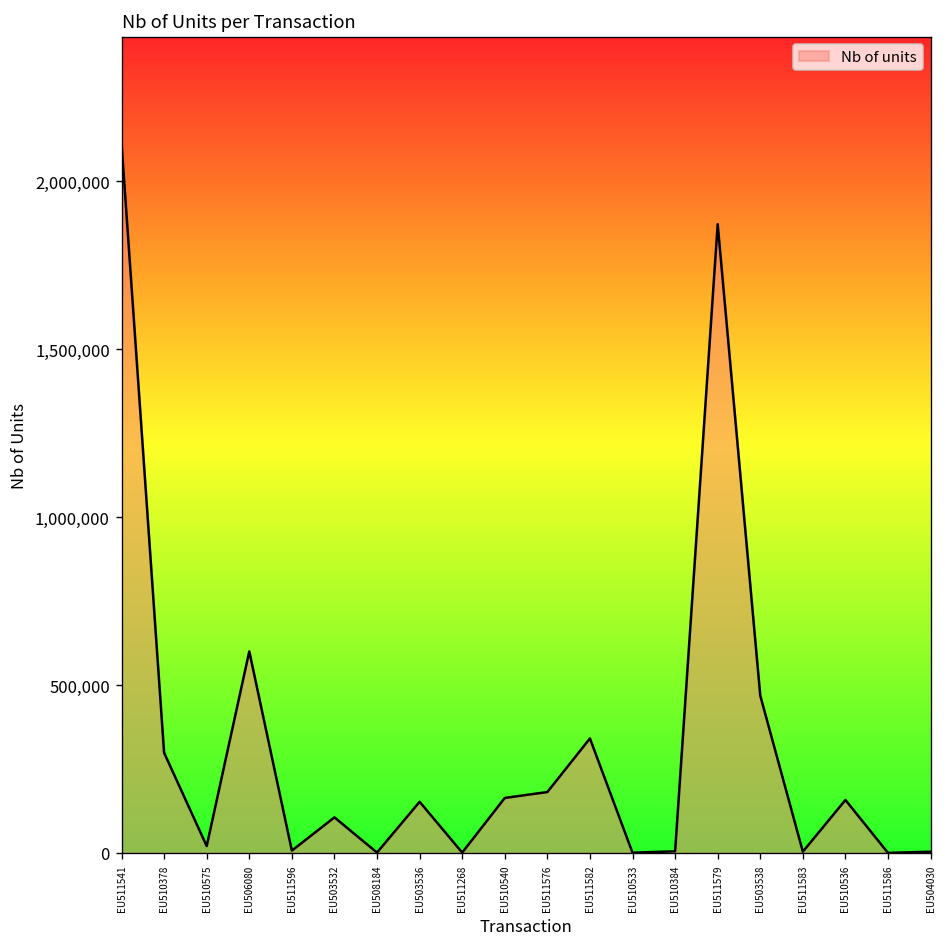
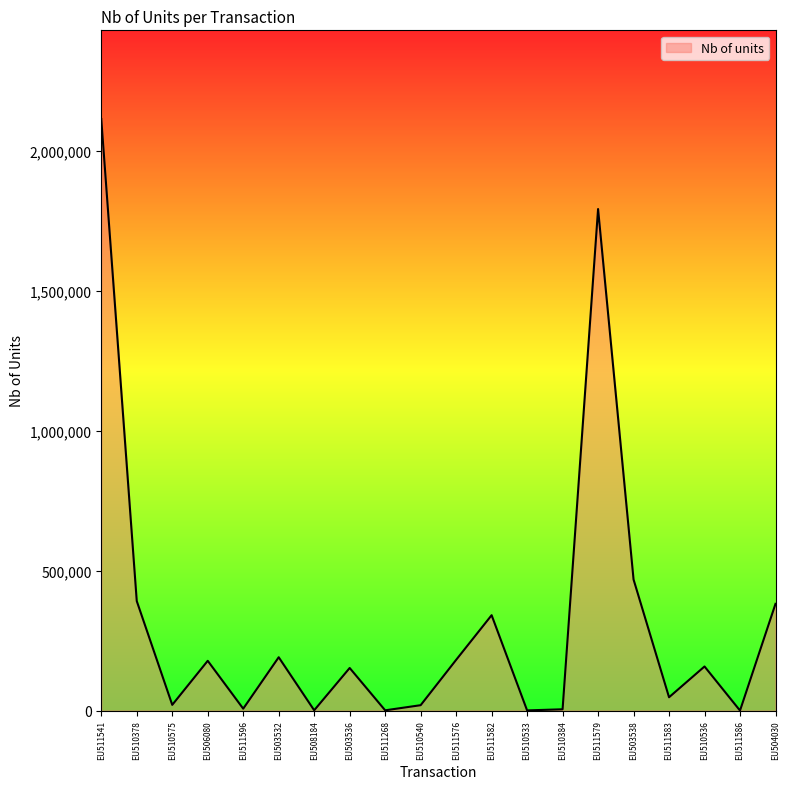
  {
    "EU511541": "2,110,000",
-   "EU510378": "300,000",
+   "EU510378": "390,000",
    "EU510575": "20,000",
-   "EU506080": "600,000",
+   "EU506080": "180,000",
    "EU511596": "10,000",
-   "EU503532": "110,000",
+   "EU503532": "190,000",
    "EU508184": "0",
    "EU503536": "150,000",
    "EU511268": "0",
-   "EU510540": "160,000",
+   "EU510540": "20,000",
    "EU511576": "180,000",
    "EU511582": "340,000",
    "EU510533": "0",
    "EU510384": "0",
-   "EU511579": "1,870,000",
+   "EU511579": "1,790,000",
    "EU503538": "470,000",
-   "EU511583": "0",
+   "EU511583": "50,000",
    "EU510536": "160,000",
    "EU511586": "0",
-   "EU504030": "0"
+   "EU504030": "380,000"
  }
